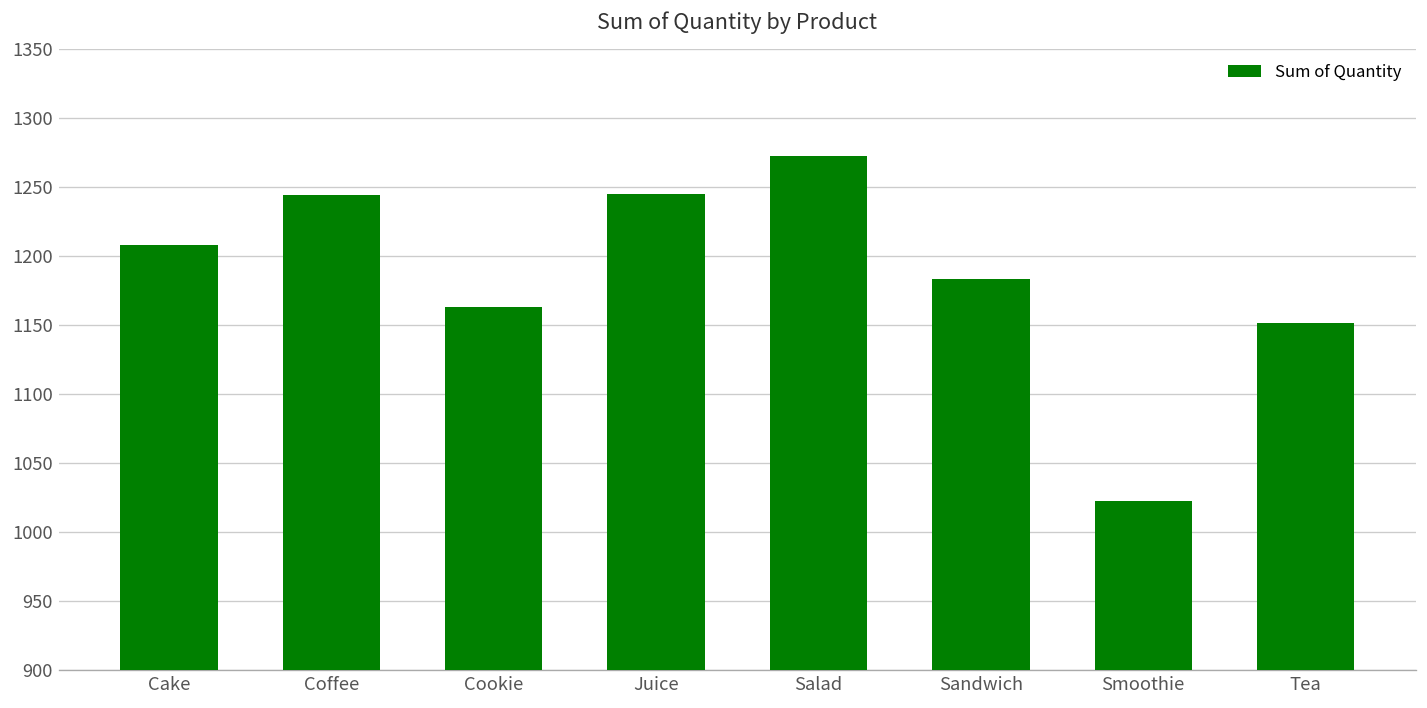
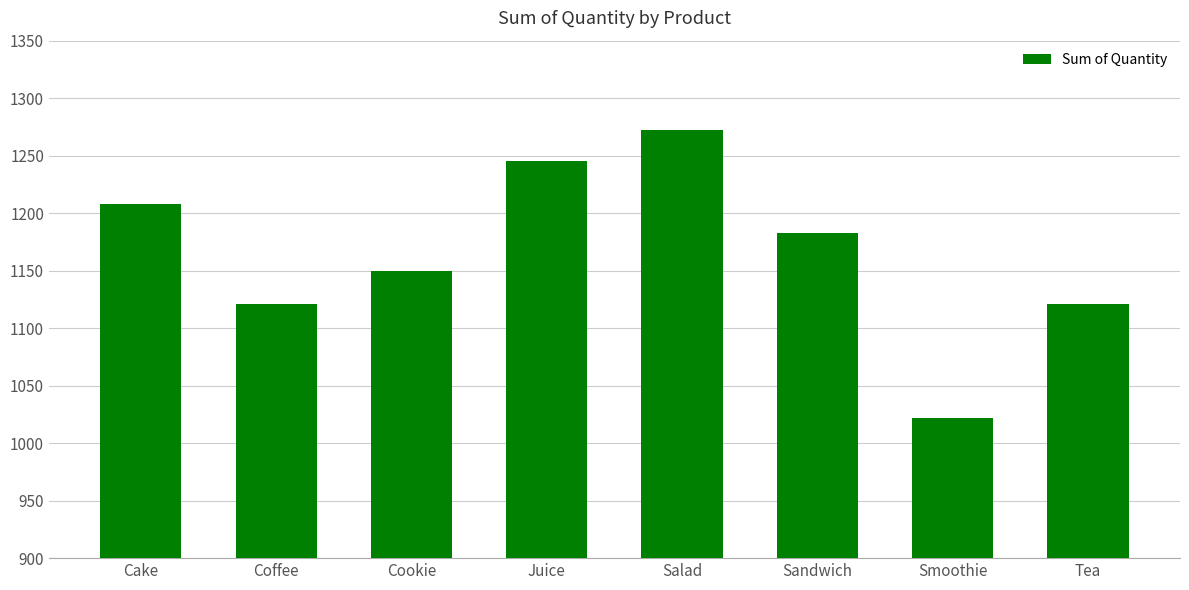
  {
    "Cake": 1208,
-   "Coffee": 1244,
-   "Cookie": 1163,
+   "Coffee": 1121,
+   "Cookie": 1150,
    "Juice": 1245,
    "Salad": 1272,
    "Sandwich": 1183,
    "Smoothie": 1022,
-   "Tea": 1151
+   "Tea": 1121
  }
